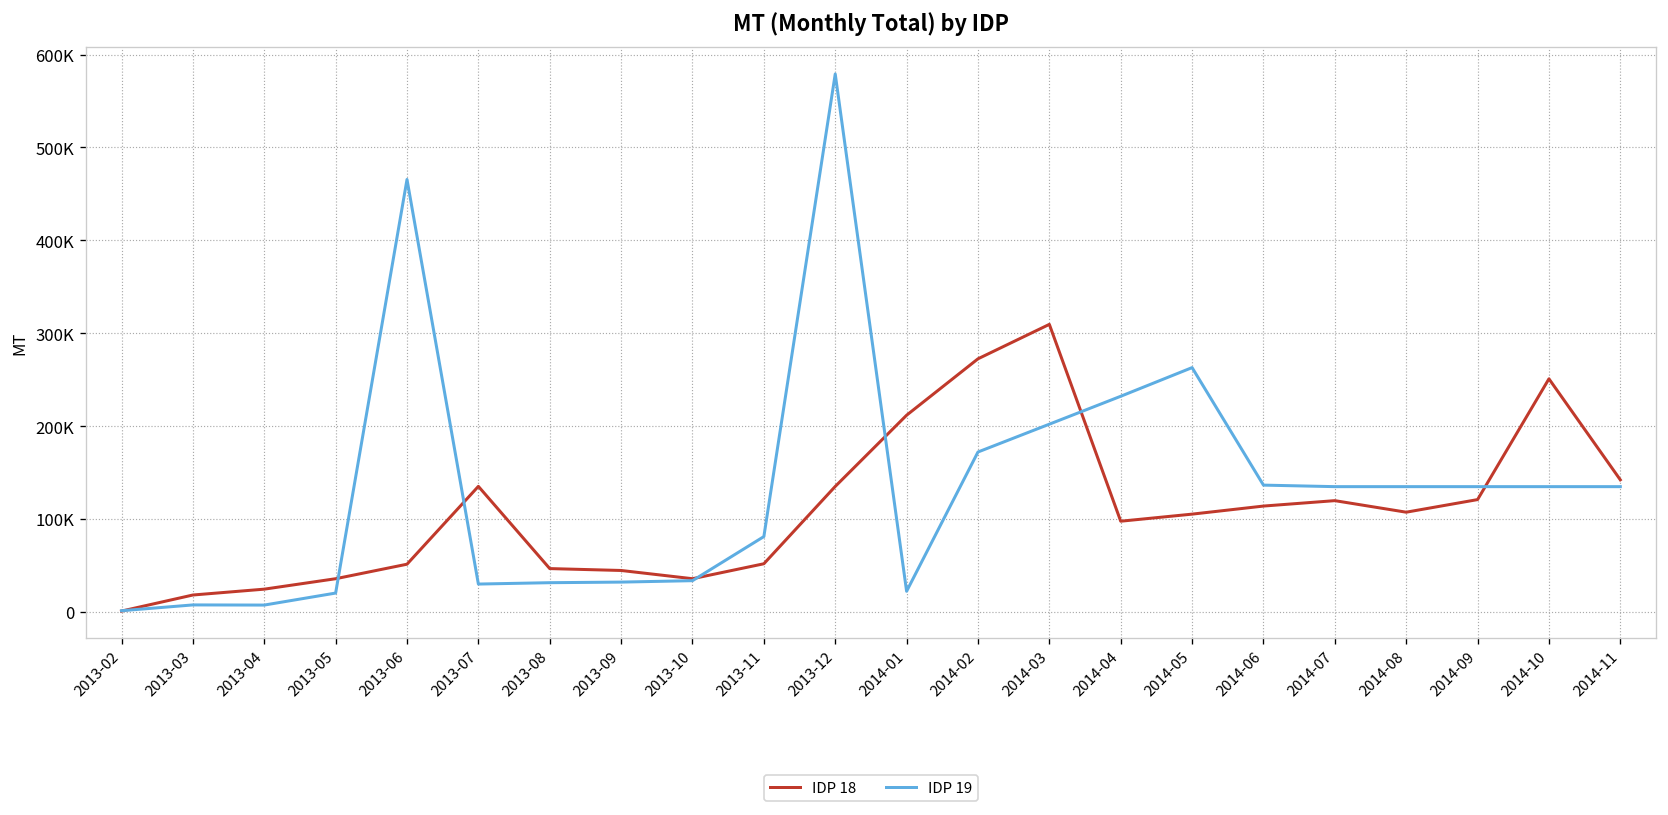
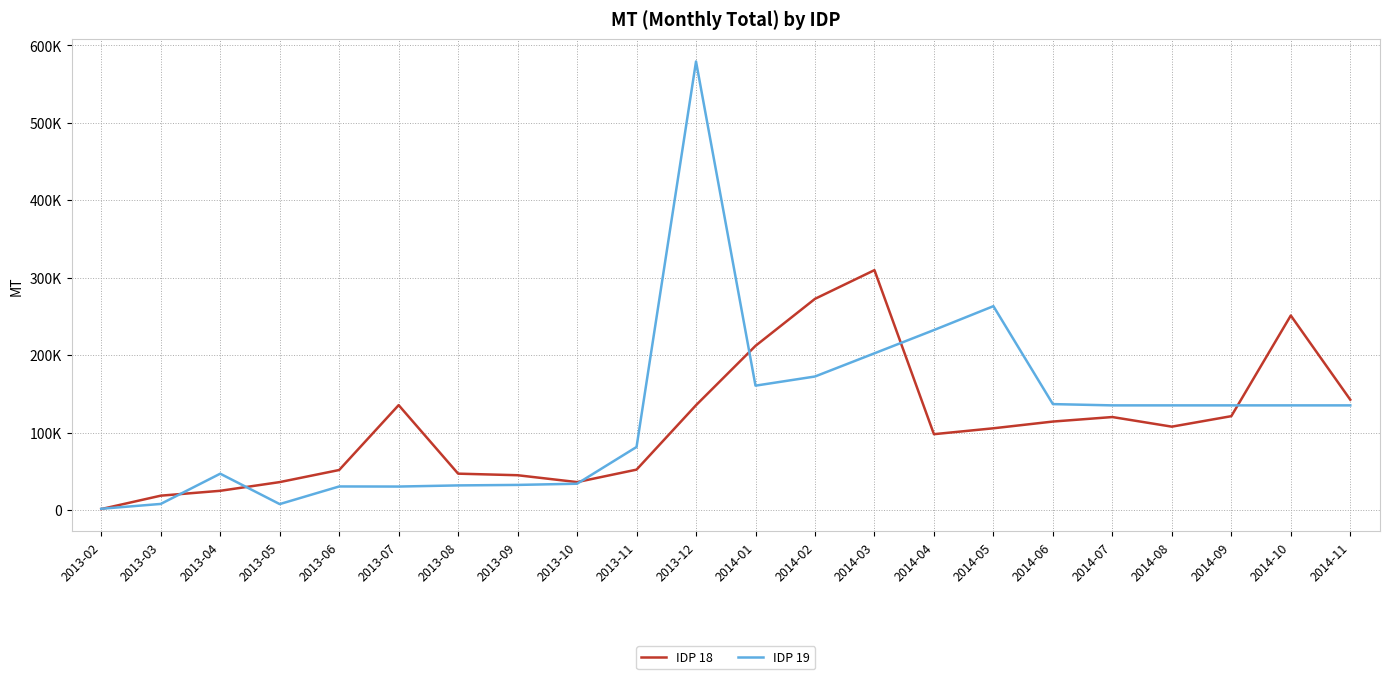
  {
    "IDP 18": {
      "2013-03": 20000,
      "2013-04": 20000,
      "2013-05": 40000,
      "2013-06": 50000,
      "2013-07": 140000,
      "2013-08": 50000,
      "2013-09": 40000,
      "2013-11": 50000,
      "2013-12": 140000,
      "2014-01": 210000,
      "2014-02": 270000,
      "2014-03": 310000,
      "2014-04": 100000,
      "2014-05": 110000,
      "2014-06": 110000,
      "2014-07": 120000,
      "2014-08": 110000,
      "2014-09": 120000,
      "2014-10": 250000,
      "2014-11": 140000
    },
    "IDP 19": {
      "2013-03": 10000,
-     "2013-04": 10000,
-     "2013-05": 20000,
-     "2013-06": 470000,
+     "2013-04": 50000,
+     "2013-05": 10000,
+     "2013-06": 30000,
      "2013-07": 30000,
      "2013-08": 30000,
      "2013-09": 30000,
      "2013-11": 80000,
      "2013-12": 580000,
-     "2014-01": 20000,
+     "2014-01": 160000,
      "2014-02": 170000,
      "2014-03": 200000,
      "2014-04": 230000,
      "2014-05": 260000,
      "2014-06": 140000,
      "2014-07": 140000,
      "2014-08": 140000,
      "2014-09": 140000,
      "2014-10": 140000,
      "2014-11": 140000
    }
  }
